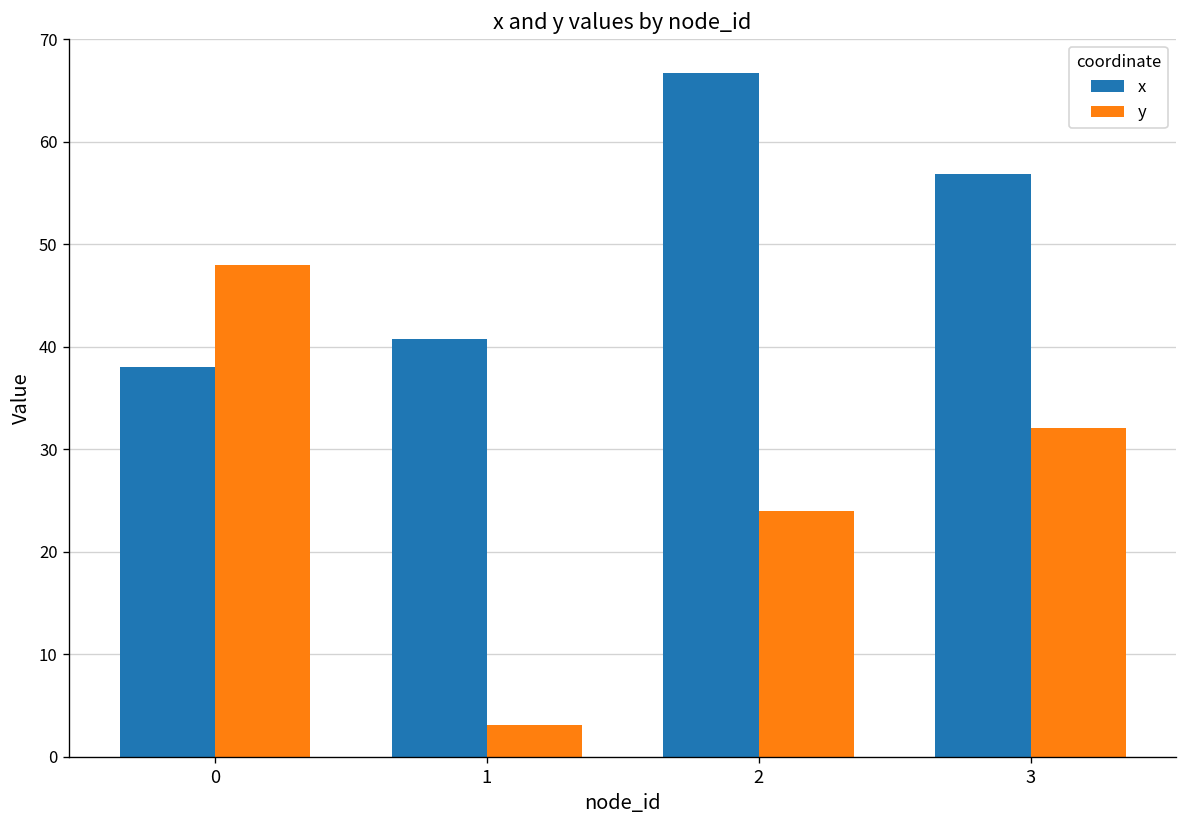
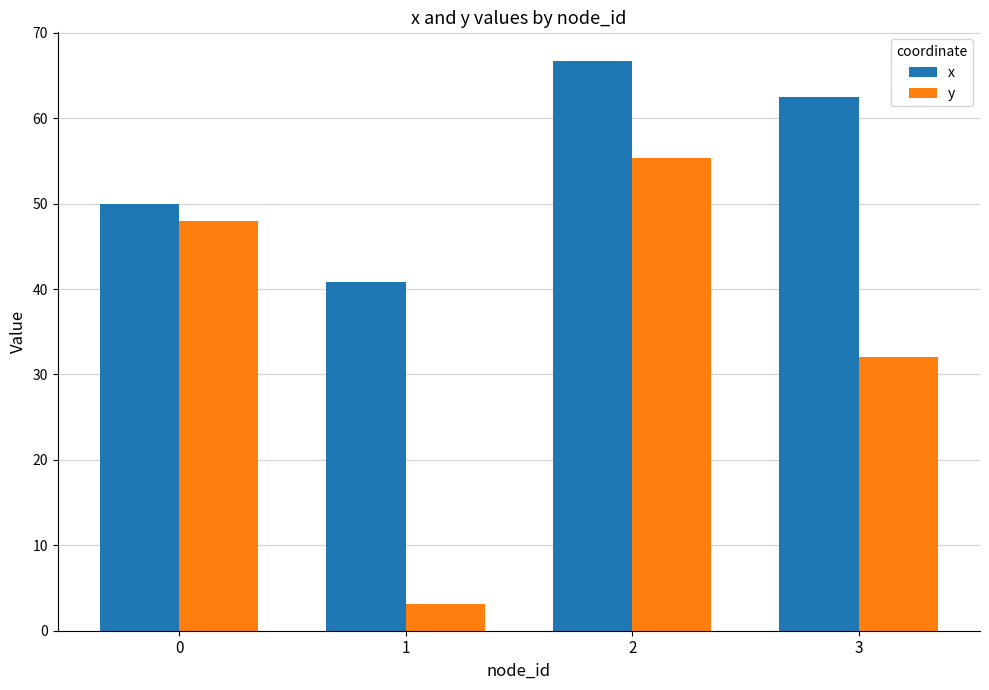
  {
    "x": {
-     "0": 38,
+     "0": 50,
      "1": 41,
      "2": 67,
-     "3": 57
+     "3": 62
    },
    "y": {
      "0": 48,
      "1": 3,
-     "2": 24,
+     "2": 55,
      "3": 32
    }
  }
